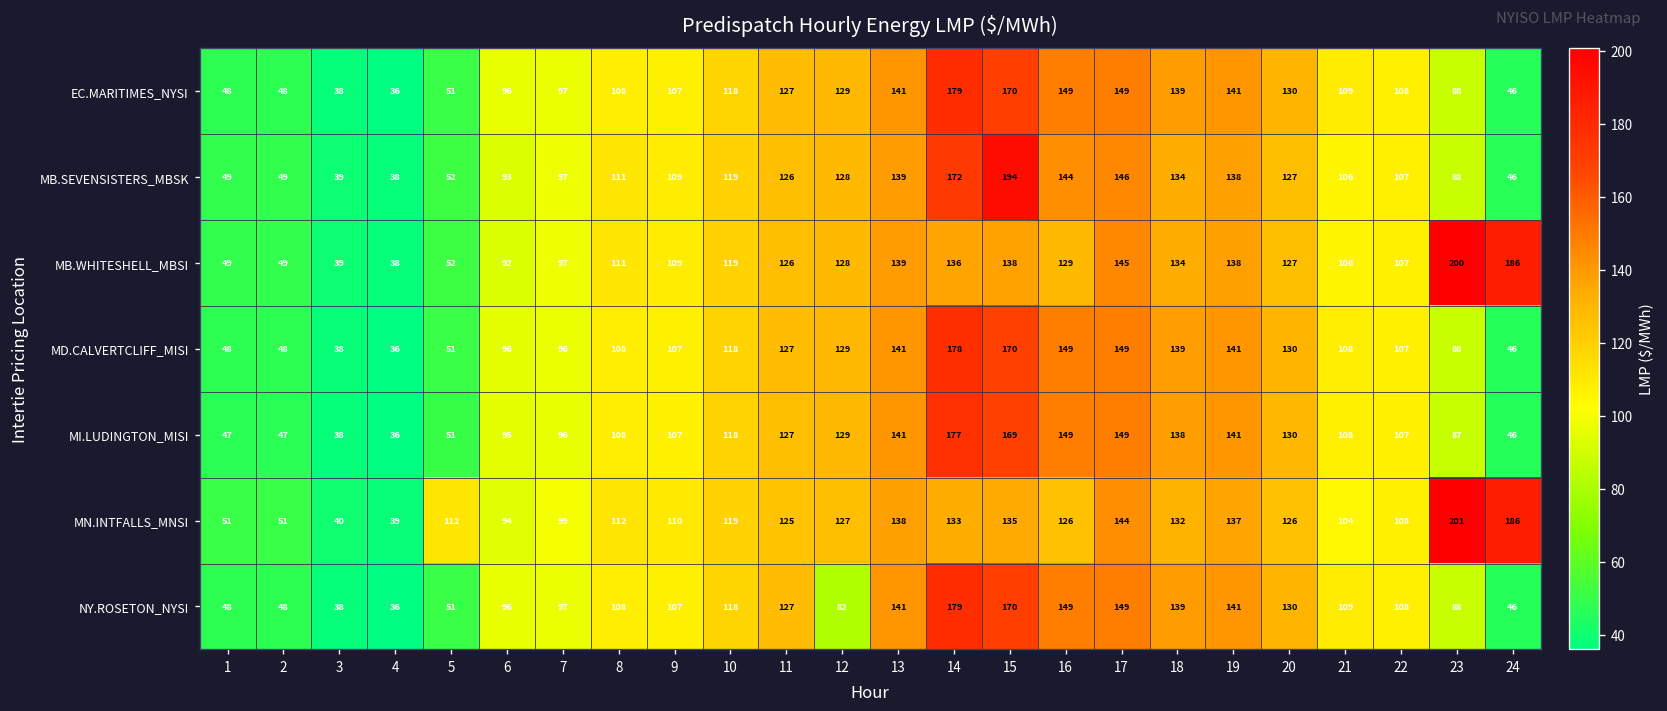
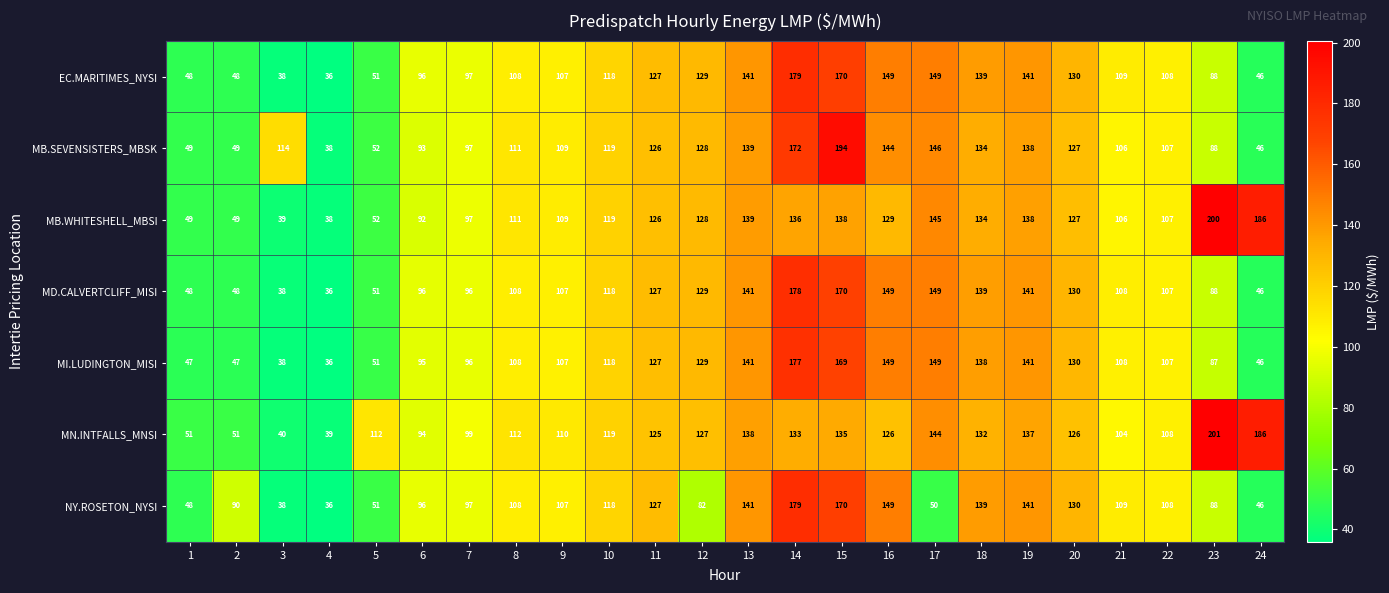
  {
    "EC.MARITIMES_NYSI": {
      "1": 48,
      "2": 48,
      "3": 38,
      "4": 36,
      "5": 51,
      "6": 96,
      "7": 97,
      "8": 108,
      "9": 107,
      "10": 118,
      "11": 127,
      "12": 129,
      "13": 141,
      "14": 179,
      "15": 170,
      "16": 149,
      "17": 149,
      "18": 139,
      "19": 141,
      "20": 130,
      "21": 109,
      "22": 108,
      "23": 88,
      "24": 46
    },
    "MB.SEVENSISTERS_MBSK": {
      "1": 49,
      "2": 49,
-     "3": 39,
+     "3": 114,
      "4": 38,
      "5": 52,
      "6": 93,
      "7": 97,
      "8": 111,
      "9": 109,
      "10": 119,
      "11": 126,
      "12": 128,
      "13": 139,
      "14": 172,
      "15": 194,
      "16": 144,
      "17": 146,
      "18": 134,
      "19": 138,
      "20": 127,
      "21": 106,
      "22": 107,
      "23": 88,
      "24": 46
    },
    "MB.WHITESHELL_MBSI": {
      "1": 49,
      "2": 49,
      "3": 39,
      "4": 38,
      "5": 52,
      "6": 92,
      "7": 97,
      "8": 111,
      "9": 109,
      "10": 119,
      "11": 126,
      "12": 128,
      "13": 139,
      "14": 136,
      "15": 138,
      "16": 129,
      "17": 145,
      "18": 134,
      "19": 138,
      "20": 127,
      "21": 106,
      "22": 107,
      "23": 200,
      "24": 186
    },
    "MD.CALVERTCLIFF_MISI": {
      "1": 48,
      "2": 48,
      "3": 38,
      "4": 36,
      "5": 51,
      "6": 96,
      "7": 96,
      "8": 108,
      "9": 107,
      "10": 118,
      "11": 127,
      "12": 129,
      "13": 141,
      "14": 178,
      "15": 170,
      "16": 149,
      "17": 149,
      "18": 139,
      "19": 141,
      "20": 130,
      "21": 108,
      "22": 107,
      "23": 88,
      "24": 46
    },
    "MI.LUDINGTON_MISI": {
      "1": 47,
      "2": 47,
      "3": 38,
      "4": 36,
      "5": 51,
      "6": 95,
      "7": 96,
      "8": 108,
      "9": 107,
      "10": 118,
      "11": 127,
      "12": 129,
      "13": 141,
      "14": 177,
      "15": 169,
      "16": 149,
      "17": 149,
      "18": 138,
      "19": 141,
      "20": 130,
      "21": 108,
      "22": 107,
      "23": 87,
      "24": 46
    },
    "MN.INTFALLS_MNSI": {
      "1": 51,
      "2": 51,
      "3": 40,
      "4": 39,
      "5": 112,
      "6": 94,
      "7": 99,
      "8": 112,
      "9": 110,
      "10": 119,
      "11": 125,
      "12": 127,
      "13": 138,
      "14": 133,
      "15": 135,
      "16": 126,
      "17": 144,
      "18": 132,
      "19": 137,
      "20": 126,
      "21": 104,
      "22": 108,
      "23": 201,
      "24": 186
    },
    "NY.ROSETON_NYSI": {
      "1": 48,
-     "2": 48,
+     "2": 90,
      "3": 38,
      "4": 36,
      "5": 51,
      "6": 96,
      "7": 97,
      "8": 108,
      "9": 107,
      "10": 118,
      "11": 127,
      "12": 82,
      "13": 141,
      "14": 179,
      "15": 170,
      "16": 149,
-     "17": 149,
+     "17": 50,
      "18": 139,
      "19": 141,
      "20": 130,
      "21": 109,
      "22": 108,
      "23": 88,
      "24": 46
    }
  }
